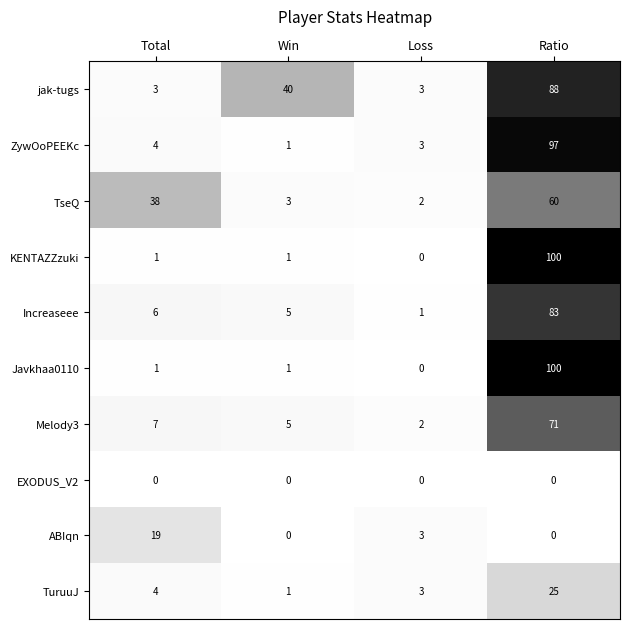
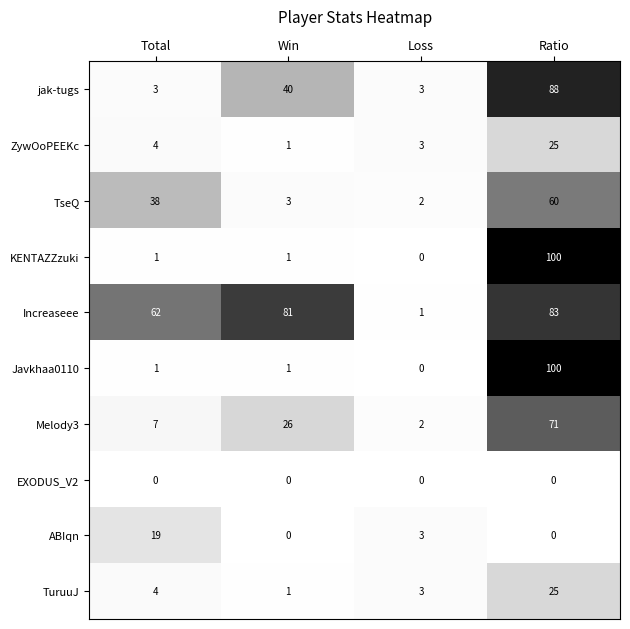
  {
    "jak-tugs": {
      "Total": 3,
      "Win": 40,
      "Loss": 3,
      "Ratio": 88
    },
    "ZywOoPEEKc": {
      "Total": 4,
      "Win": 1,
      "Loss": 3,
-     "Ratio": 97
+     "Ratio": 25
    },
    "TseQ": {
      "Total": 38,
      "Win": 3,
      "Loss": 2,
      "Ratio": 60
    },
    "KENTAZZzuki": {
      "Total": 1,
      "Win": 1,
      "Loss": 0,
      "Ratio": 100
    },
    "Increaseee": {
-     "Total": 6,
-     "Win": 5,
+     "Total": 62,
+     "Win": 81,
      "Loss": 1,
      "Ratio": 83
    },
    "Javkhaa0110": {
      "Total": 1,
      "Win": 1,
      "Loss": 0,
      "Ratio": 100
    },
    "Melody3": {
      "Total": 7,
-     "Win": 5,
+     "Win": 26,
      "Loss": 2,
      "Ratio": 71
    },
    "EXODUS_V2": {
      "Total": 0,
      "Win": 0,
      "Loss": 0,
      "Ratio": 0
    },
    "ABIqn": {
      "Total": 19,
      "Win": 0,
      "Loss": 3,
      "Ratio": 0
    },
    "TuruuJ": {
      "Total": 4,
      "Win": 1,
      "Loss": 3,
      "Ratio": 25
    }
  }
